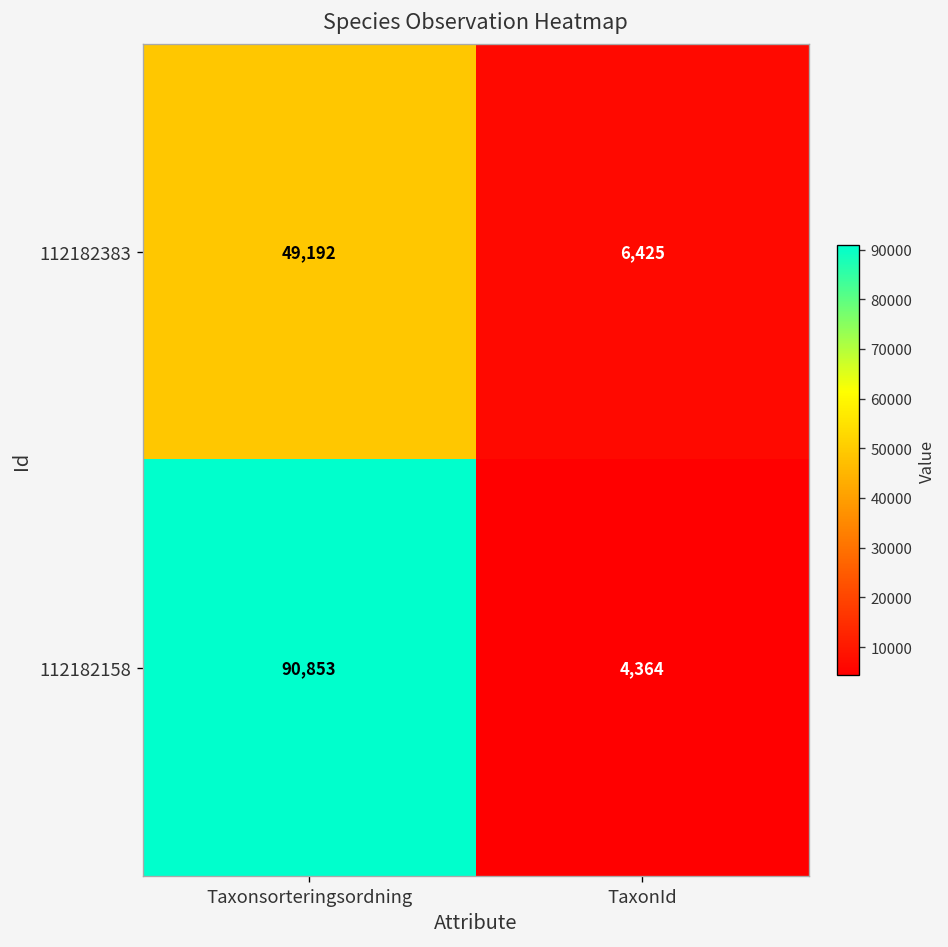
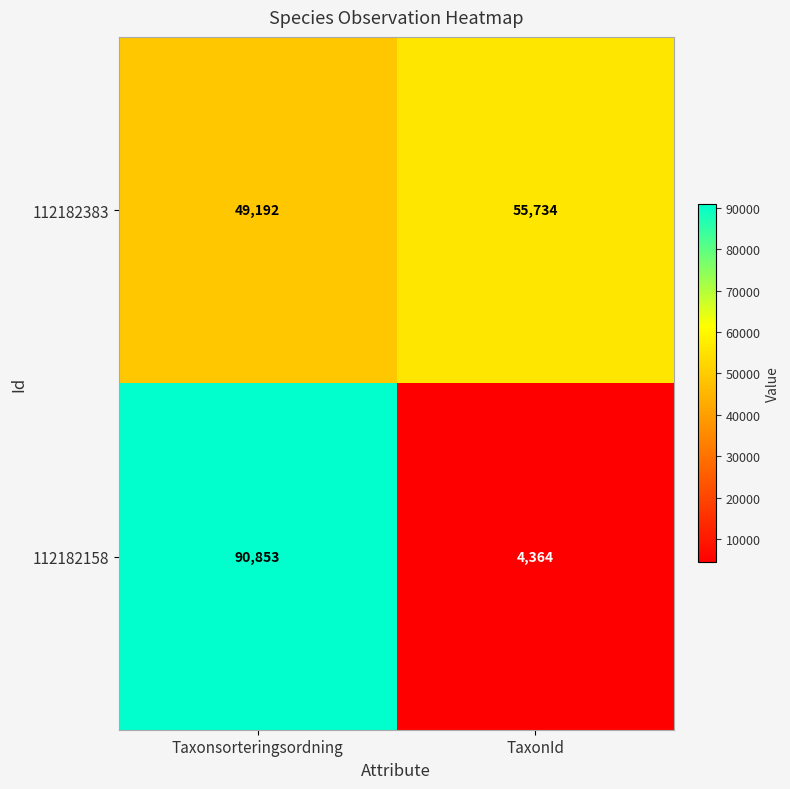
  {
    "112182383": {
      "Taxonsorteringsordning": "49,192",
-     "TaxonId": "6,425"
+     "TaxonId": "55,734"
    },
    "112182158": {
      "Taxonsorteringsordning": "90,853",
      "TaxonId": "4,364"
    }
  }
